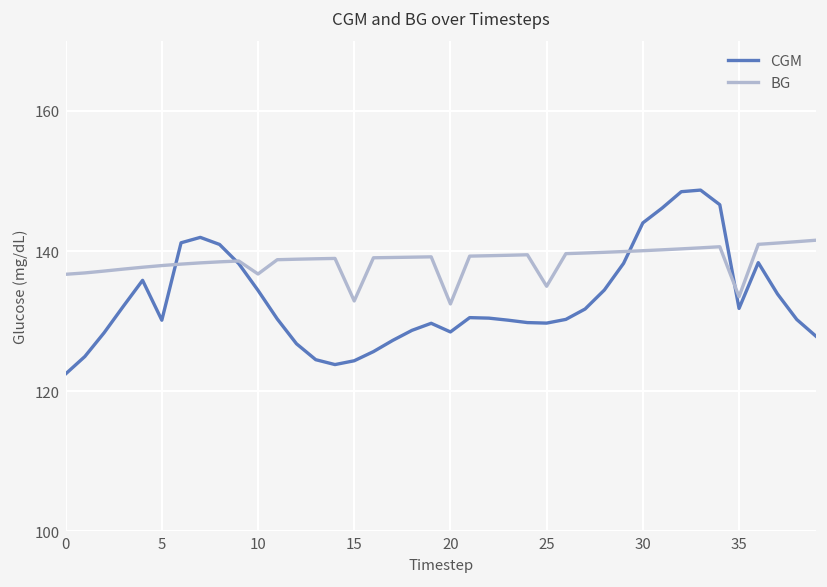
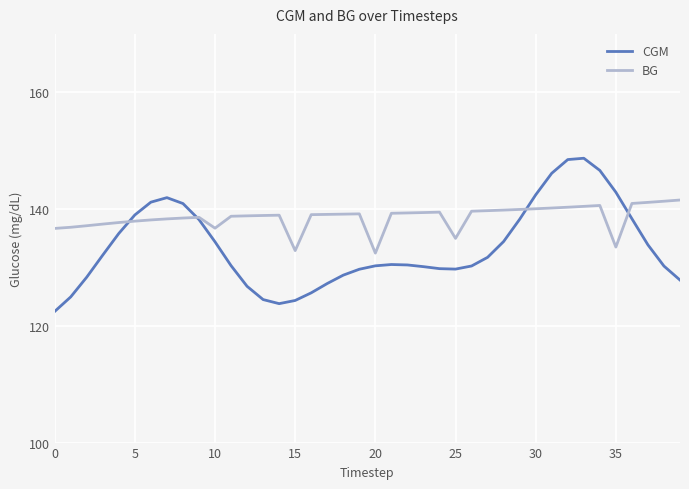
  {
    "CGM": {
      "0": 122,
-     "5": 130,
+     "5": 139,
      "10": 134,
      "15": 124,
-     "20": 128,
+     "20": 130,
      "25": 130,
-     "30": 144,
-     "35": 132
+     "30": 142,
+     "35": 143
    },
    "BG": {
      "0": 137,
      "5": 138,
      "10": 137,
      "15": 133,
      "20": 132,
      "25": 135,
      "30": 140,
      "35": 133
    }
  }
